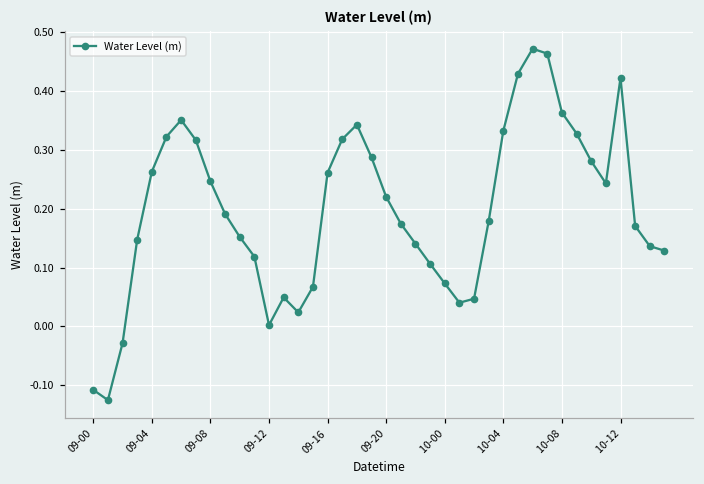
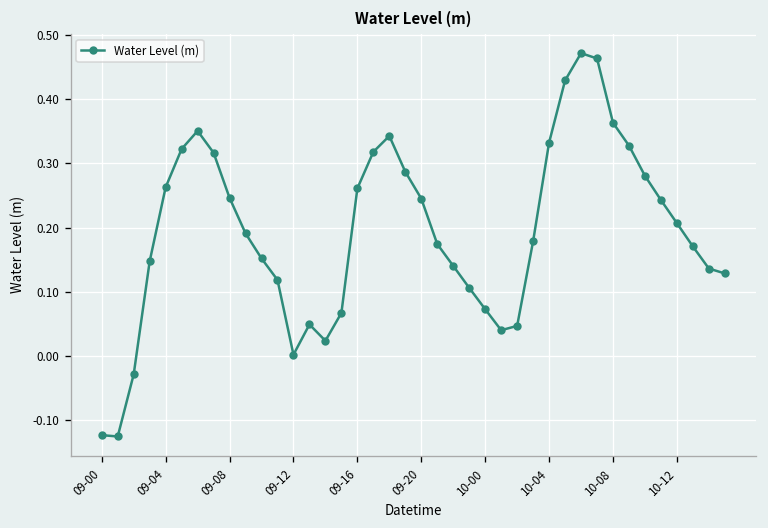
  {
-   "09-00": -0.11,
+   "09-00": -0.12,
    "09-04": 0.26,
    "09-08": 0.25,
    "09-12": 0.00,
    "09-16": 0.26,
-   "09-20": 0.22,
+   "09-20": 0.24,
    "10-00": 0.07,
    "10-04": 0.33,
    "10-08": 0.36,
-   "10-12": 0.42
+   "10-12": 0.21
  }
